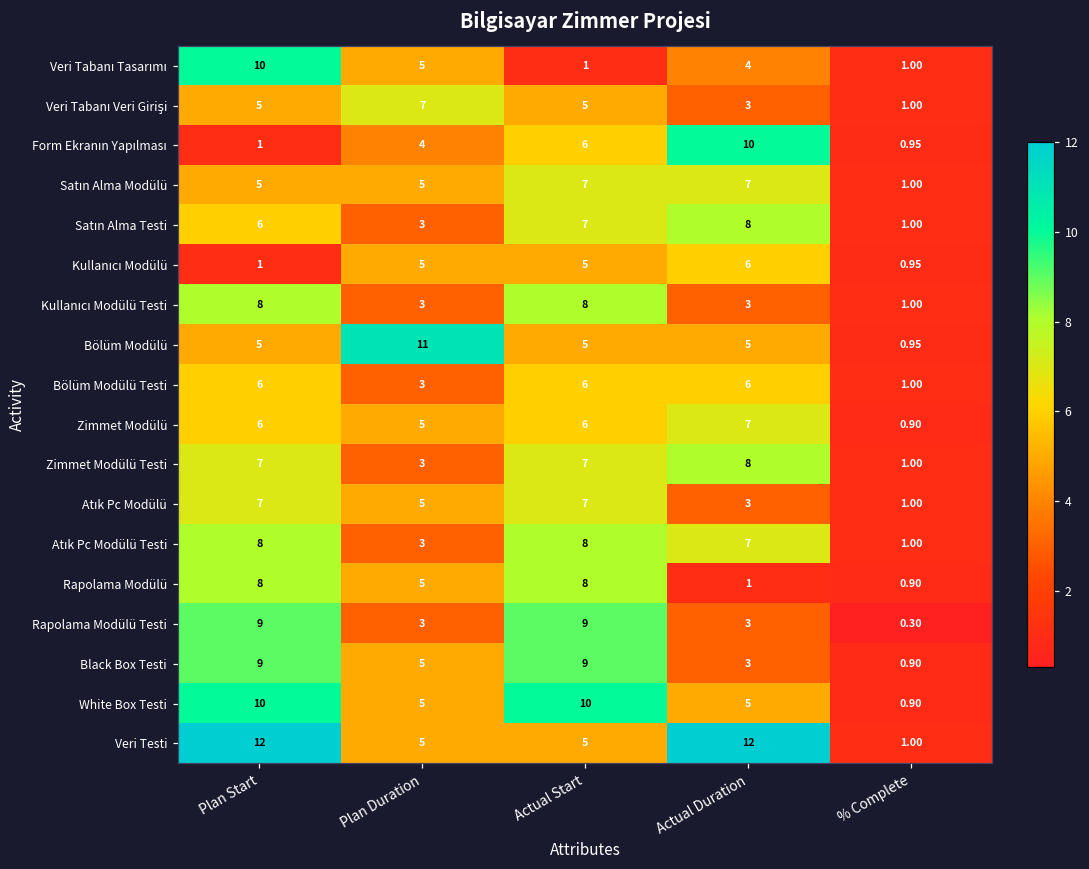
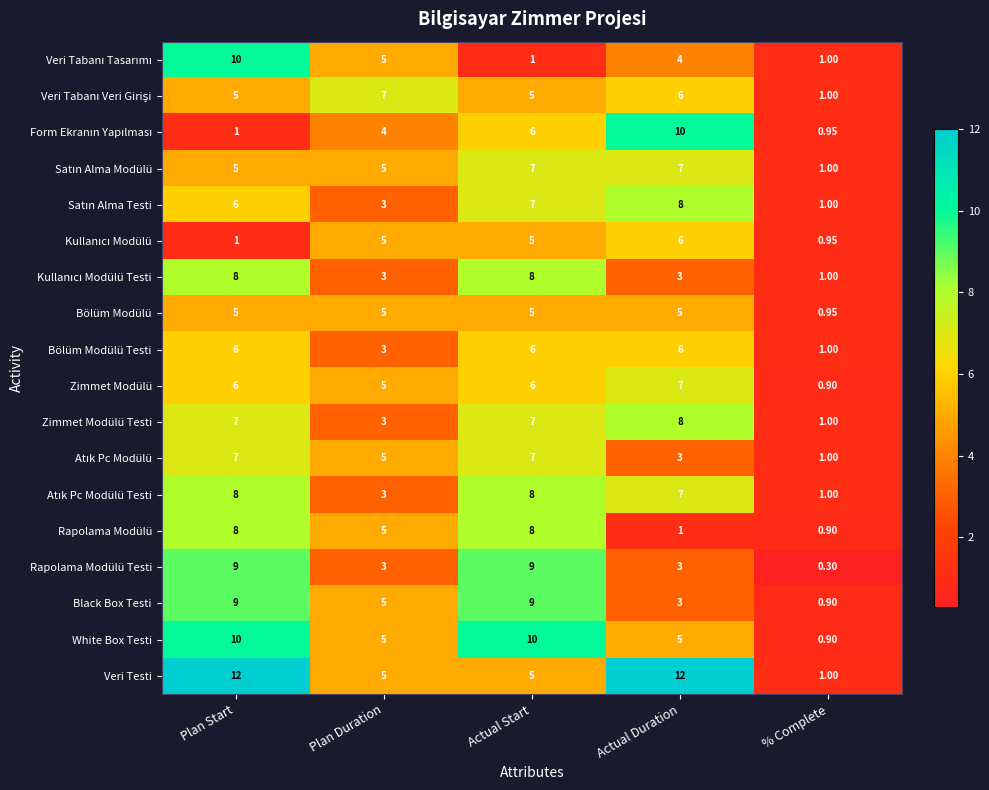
  {
    "Veri Tabanı Tasarımı": {
      "Plan Start": 10,
      "Plan Duration": 5,
      "Actual Start": 1,
      "Actual Duration": 4,
      "% Complete": 1.00
    },
    "Veri Tabanı Veri Girişi": {
      "Plan Start": 5,
      "Plan Duration": 7,
      "Actual Start": 5,
-     "Actual Duration": 3,
+     "Actual Duration": 6,
      "% Complete": 1.00
    },
    "Form Ekranın Yapılması": {
      "Plan Start": 1,
      "Plan Duration": 4,
      "Actual Start": 6,
      "Actual Duration": 10,
      "% Complete": 0.95
    },
    "Satın Alma Modülü": {
      "Plan Start": 5,
      "Plan Duration": 5,
      "Actual Start": 7,
      "Actual Duration": 7,
      "% Complete": 1.00
    },
    "Satın Alma Testi": {
      "Plan Start": 6,
      "Plan Duration": 3,
      "Actual Start": 7,
      "Actual Duration": 8,
      "% Complete": 1.00
    },
    "Kullanıcı Modülü": {
      "Plan Start": 1,
      "Plan Duration": 5,
      "Actual Start": 5,
      "Actual Duration": 6,
      "% Complete": 0.95
    },
    "Kullanıcı Modülü Testi": {
      "Plan Start": 8,
      "Plan Duration": 3,
      "Actual Start": 8,
      "Actual Duration": 3,
      "% Complete": 1.00
    },
    "Bölüm Modülü": {
      "Plan Start": 5,
-     "Plan Duration": 11,
+     "Plan Duration": 5,
      "Actual Start": 5,
      "Actual Duration": 5,
      "% Complete": 0.95
    },
    "Bölüm Modülü Testi": {
      "Plan Start": 6,
      "Plan Duration": 3,
      "Actual Start": 6,
      "Actual Duration": 6,
      "% Complete": 1.00
    },
    "Zimmet Modülü": {
      "Plan Start": 6,
      "Plan Duration": 5,
      "Actual Start": 6,
      "Actual Duration": 7,
      "% Complete": 0.90
    },
    "Zimmet Modülü Testi": {
      "Plan Start": 7,
      "Plan Duration": 3,
      "Actual Start": 7,
      "Actual Duration": 8,
      "% Complete": 1.00
    },
    "Atık Pc Modülü": {
      "Plan Start": 7,
      "Plan Duration": 5,
      "Actual Start": 7,
      "Actual Duration": 3,
      "% Complete": 1.00
    },
    "Atık Pc Modülü Testi": {
      "Plan Start": 8,
      "Plan Duration": 3,
      "Actual Start": 8,
      "Actual Duration": 7,
      "% Complete": 1.00
    },
    "Rapolama Modülü": {
      "Plan Start": 8,
      "Plan Duration": 5,
      "Actual Start": 8,
      "Actual Duration": 1,
      "% Complete": 0.90
    },
    "Rapolama Modülü Testi": {
      "Plan Start": 9,
      "Plan Duration": 3,
      "Actual Start": 9,
      "Actual Duration": 3,
      "% Complete": 0.30
    },
    "Black Box Testi": {
      "Plan Start": 9,
      "Plan Duration": 5,
      "Actual Start": 9,
      "Actual Duration": 3,
      "% Complete": 0.90
    },
    "White Box Testi": {
      "Plan Start": 10,
      "Plan Duration": 5,
      "Actual Start": 10,
      "Actual Duration": 5,
      "% Complete": 0.90
    },
    "Veri Testi": {
      "Plan Start": 12,
      "Plan Duration": 5,
      "Actual Start": 5,
      "Actual Duration": 12,
      "% Complete": 1.00
    }
  }
